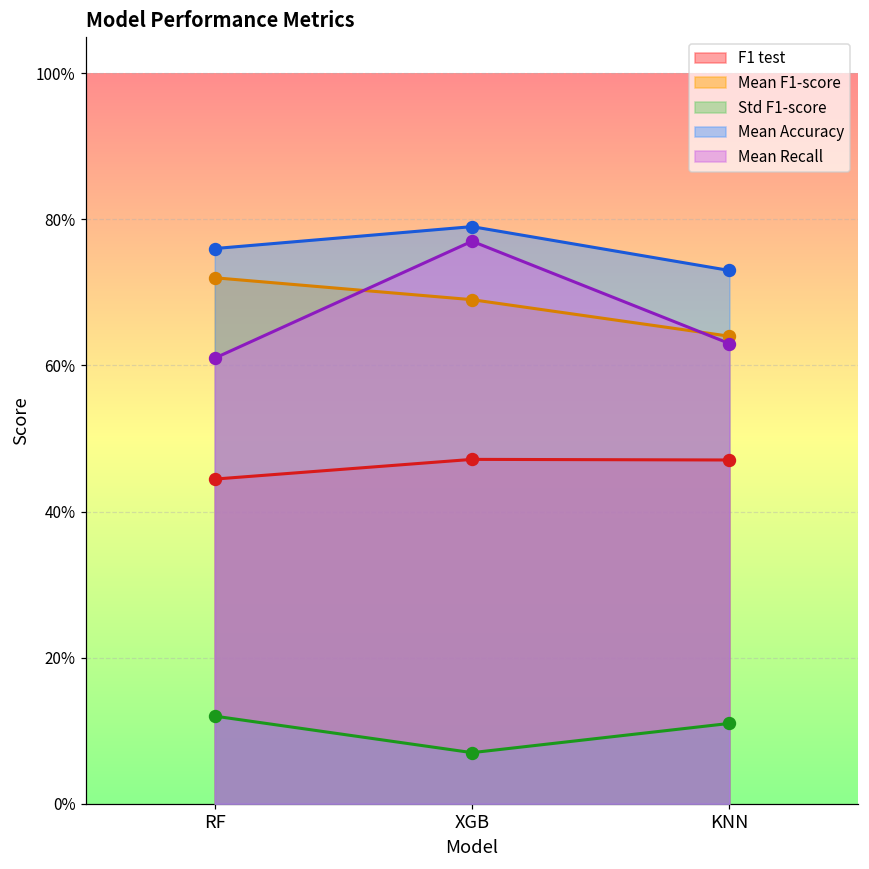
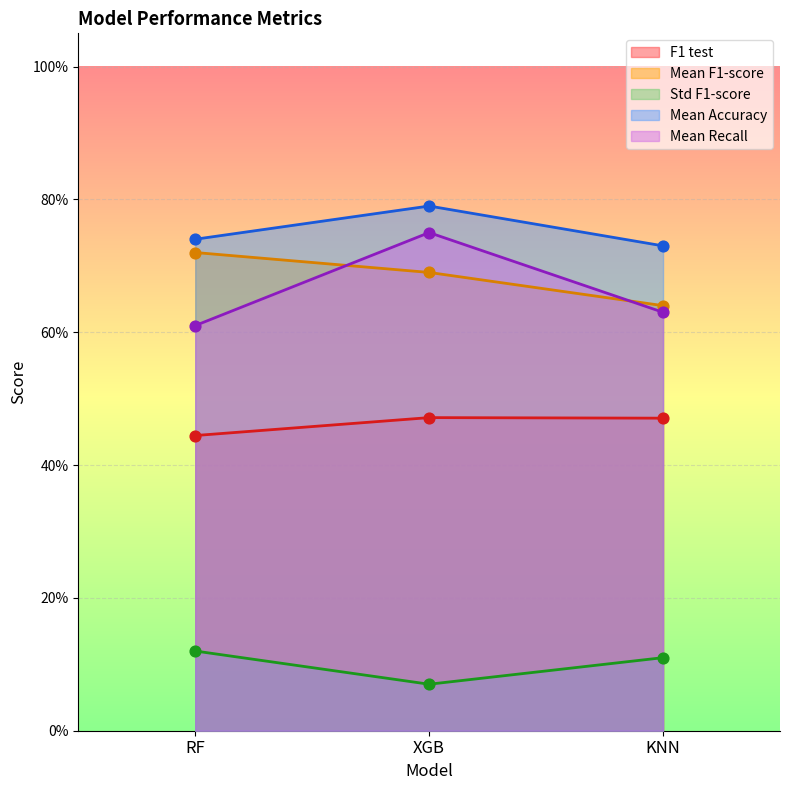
  {
    "F1 test": {
      "RF": "44%",
      "XGB": "47%",
      "KNN": "47%"
    },
    "Mean F1-score": {
      "RF": "72%",
      "XGB": "69%",
      "KNN": "64%"
    },
    "Std F1-score": {
      "RF": "12%",
      "XGB": "7%",
      "KNN": "11%"
    },
    "Mean Accuracy": {
-     "RF": "76%",
+     "RF": "74%",
      "XGB": "79%",
      "KNN": "73%"
    },
    "Mean Recall": {
      "RF": "61%",
-     "XGB": "77%",
+     "XGB": "75%",
      "KNN": "63%"
    }
  }
